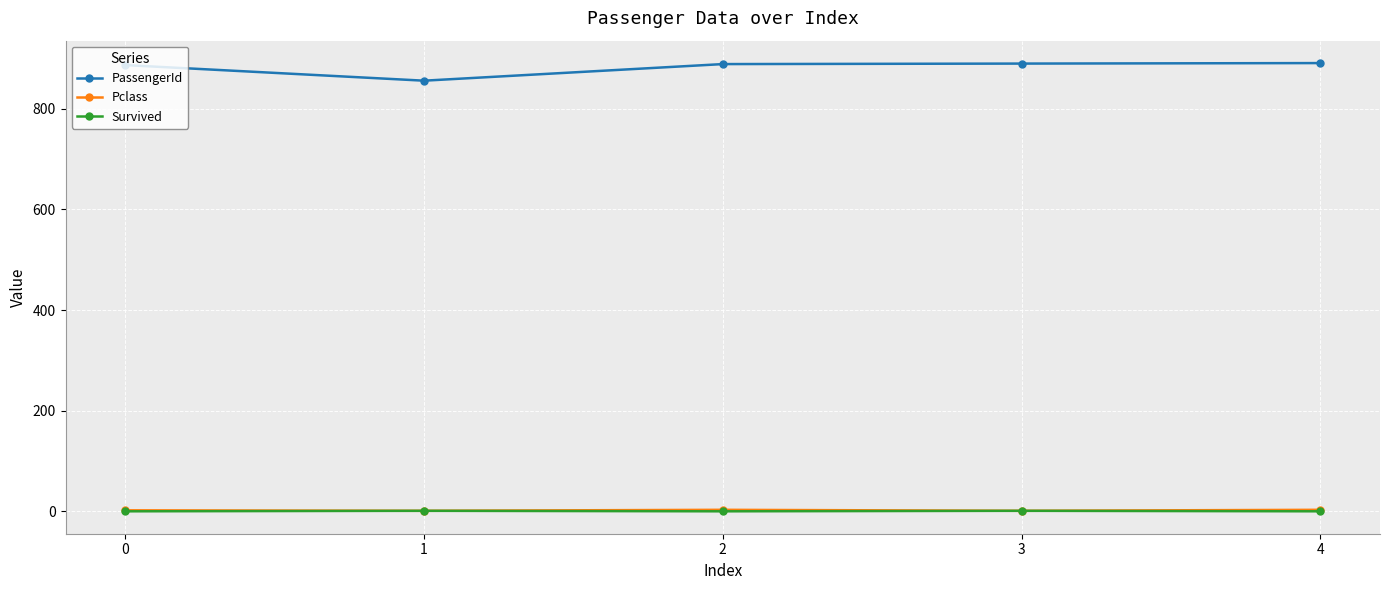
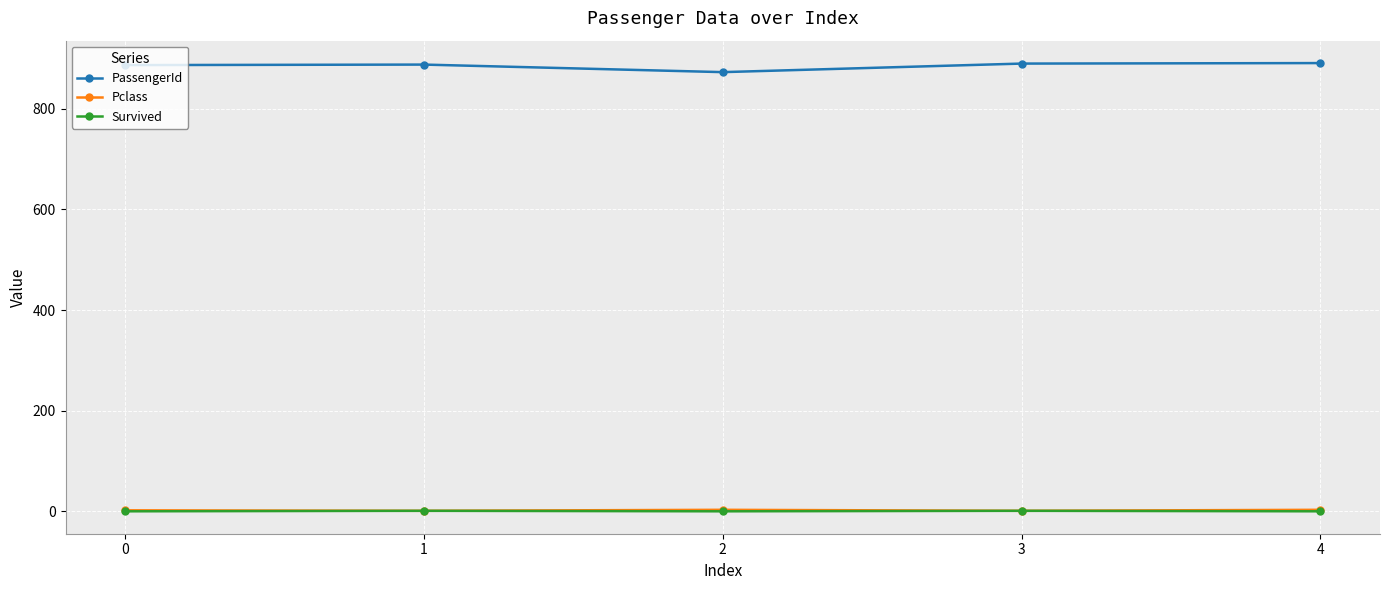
  {
    "PassengerId": {
-     "1": 860,
-     "2": 890,
+     "1": 890,
+     "2": 870,
      "3": 890,
      "4": 890
    }
  }
